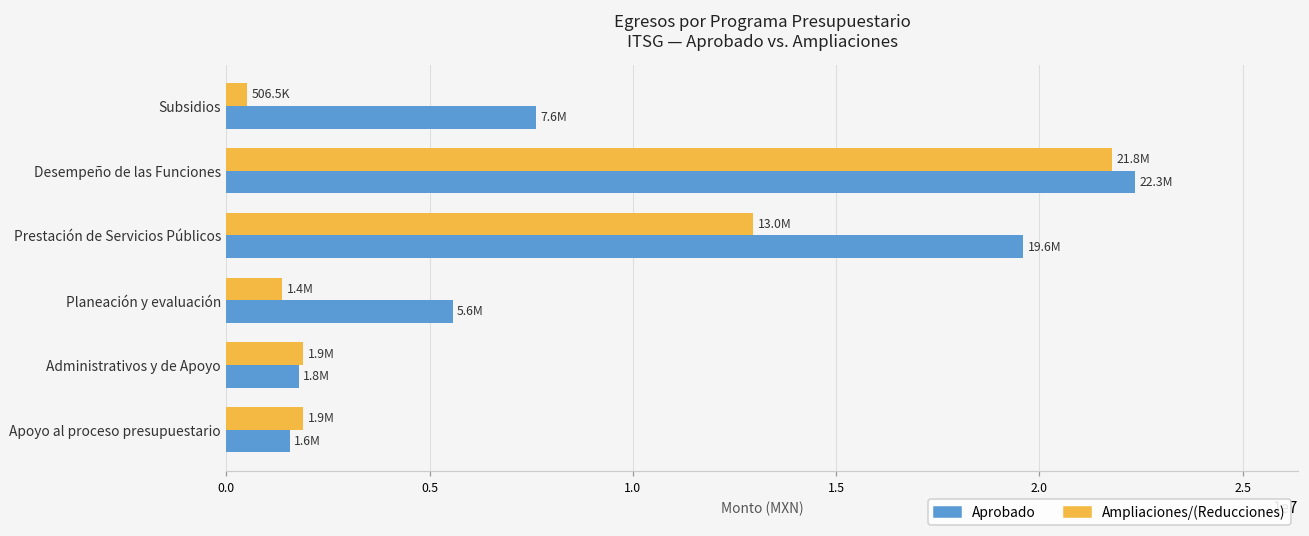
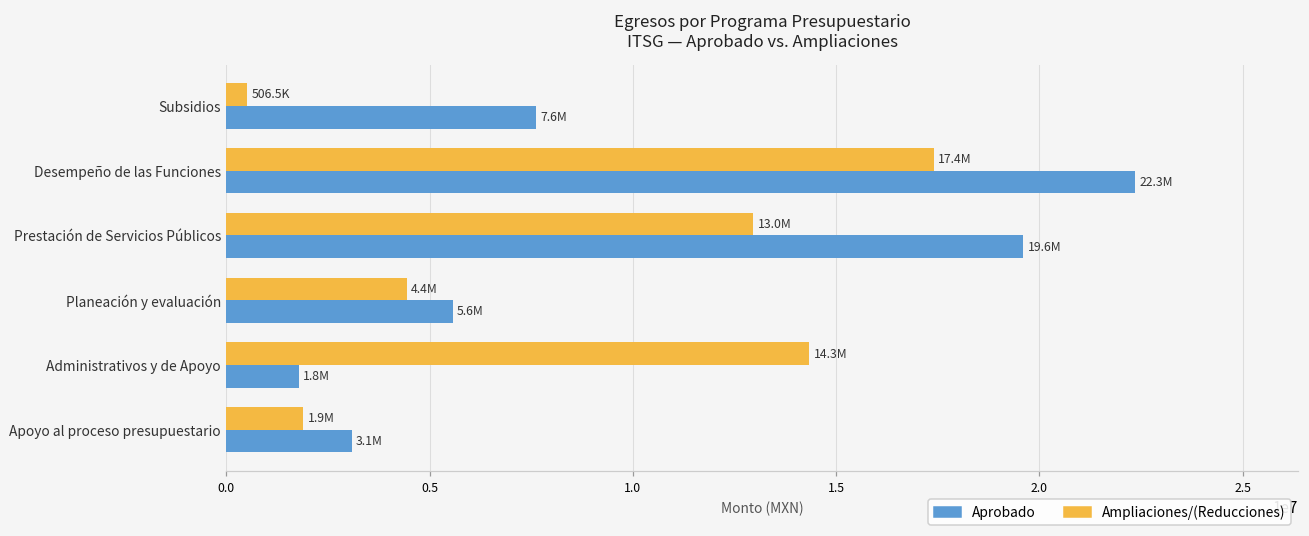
  {
    "Aprobado": {
      "Subsidios": "7.6M",
      "Desempeño de las Funciones": "22.3M",
      "Prestación de Servicios Públicos": "19.6M",
      "Planeación y evaluación": "5.6M",
      "Administrativos y de Apoyo": "1.8M",
-     "Apoyo al proceso presupuestario": "1.6M"
+     "Apoyo al proceso presupuestario": "3.1M"
    },
    "Ampliaciones/(Reducciones)": {
      "Subsidios": "506.5K",
-     "Desempeño de las Funciones": "21.8M",
+     "Desempeño de las Funciones": "17.4M",
      "Prestación de Servicios Públicos": "13.0M",
-     "Planeación y evaluación": "1.4M",
-     "Administrativos y de Apoyo": "1.9M",
+     "Planeación y evaluación": "4.4M",
+     "Administrativos y de Apoyo": "14.3M",
      "Apoyo al proceso presupuestario": "1.9M"
    }
  }
